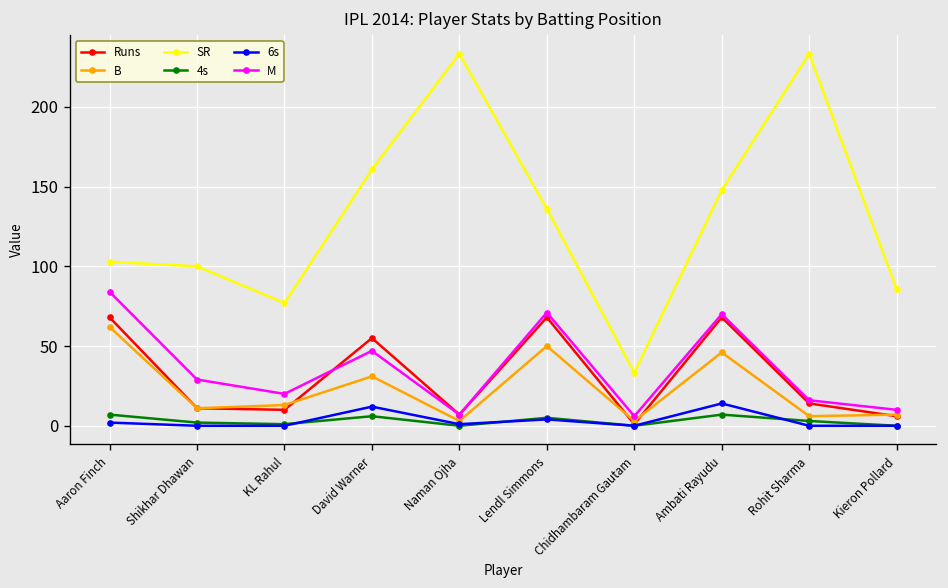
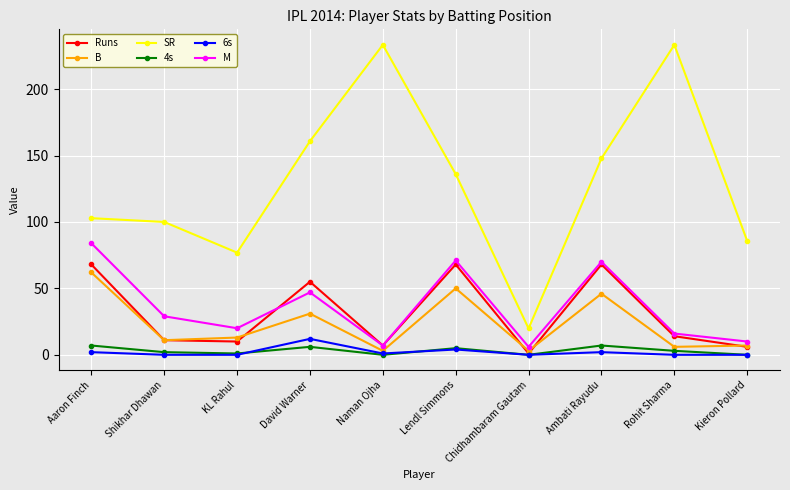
  {
    "Runs": {
      "Aaron Finch": 68,
      "KL Rahul": 10,
      "David Warner": 55,
      "Lendl Simmons": 68,
      "Ambati Rayudu": 68,
      "Rohit Sharma": 14
    },
    "B": {
      "Aaron Finch": 62,
      "KL Rahul": 13,
      "David Warner": 31,
      "Naman Ojha": 3,
      "Lendl Simmons": 50,
      "Chidhambaram Gautam": 3,
      "Ambati Rayudu": 46,
      "Rohit Sharma": 6
    },
    "SR": {
      "Aaron Finch": 103,
      "Shikhar Dhawan": 100,
      "KL Rahul": 77,
      "David Warner": 161,
      "Naman Ojha": 233,
      "Lendl Simmons": 136,
-     "Chidhambaram Gautam": 33,
+     "Chidhambaram Gautam": 20,
      "Ambati Rayudu": 148,
      "Rohit Sharma": 233,
      "Kieron Pollard": 86
    },
    "4s": {
      "Aaron Finch": 7,
      "Shikhar Dhawan": 2,
      "David Warner": 6,
      "Ambati Rayudu": 7,
      "Rohit Sharma": 3
    },
    "6s": {
      "Aaron Finch": 2,
      "Shikhar Dhawan": 0,
      "David Warner": 12,
-     "Ambati Rayudu": 14,
+     "Ambati Rayudu": 2,
      "Rohit Sharma": 0
    },
    "M": {
      "Aaron Finch": 84,
      "Shikhar Dhawan": 29,
      "KL Rahul": 20,
      "David Warner": 47,
      "Lendl Simmons": 71,
      "Chidhambaram Gautam": 6,
      "Ambati Rayudu": 70,
      "Rohit Sharma": 16,
      "Kieron Pollard": 10
    }
  }
